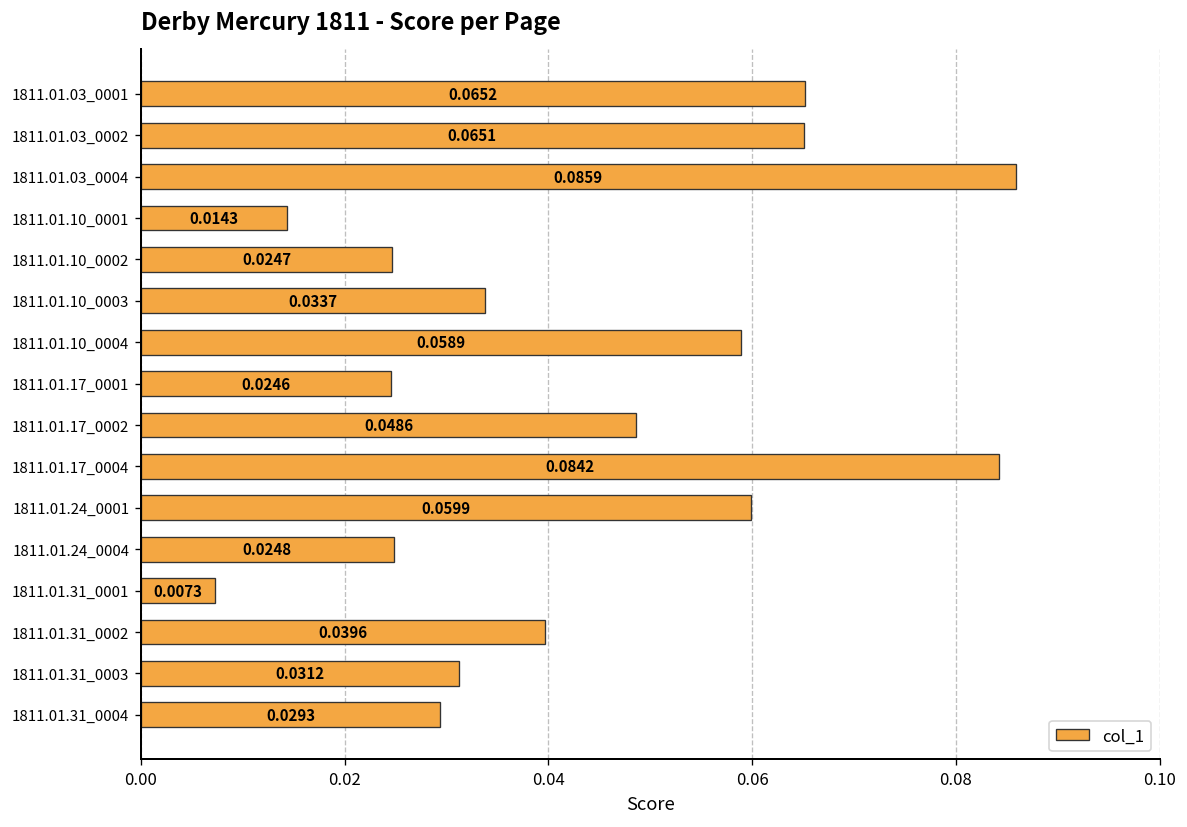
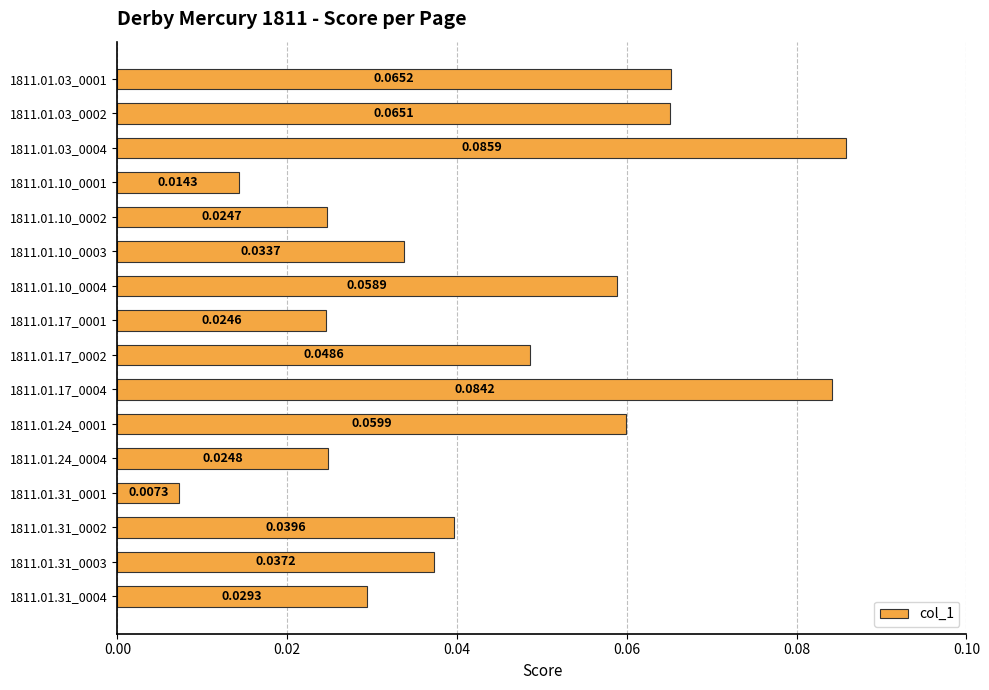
  {
    "1811.01.03_0001": 0.0652,
    "1811.01.03_0002": 0.0651,
    "1811.01.03_0004": 0.0859,
    "1811.01.10_0001": 0.0143,
    "1811.01.10_0002": 0.0247,
    "1811.01.10_0003": 0.0337,
    "1811.01.10_0004": 0.0589,
    "1811.01.17_0001": 0.0246,
    "1811.01.17_0002": 0.0486,
    "1811.01.17_0004": 0.0842,
    "1811.01.24_0001": 0.0599,
    "1811.01.24_0004": 0.0248,
    "1811.01.31_0001": 0.0073,
    "1811.01.31_0002": 0.0396,
-   "1811.01.31_0003": 0.0312,
+   "1811.01.31_0003": 0.0372,
    "1811.01.31_0004": 0.0293
  }
